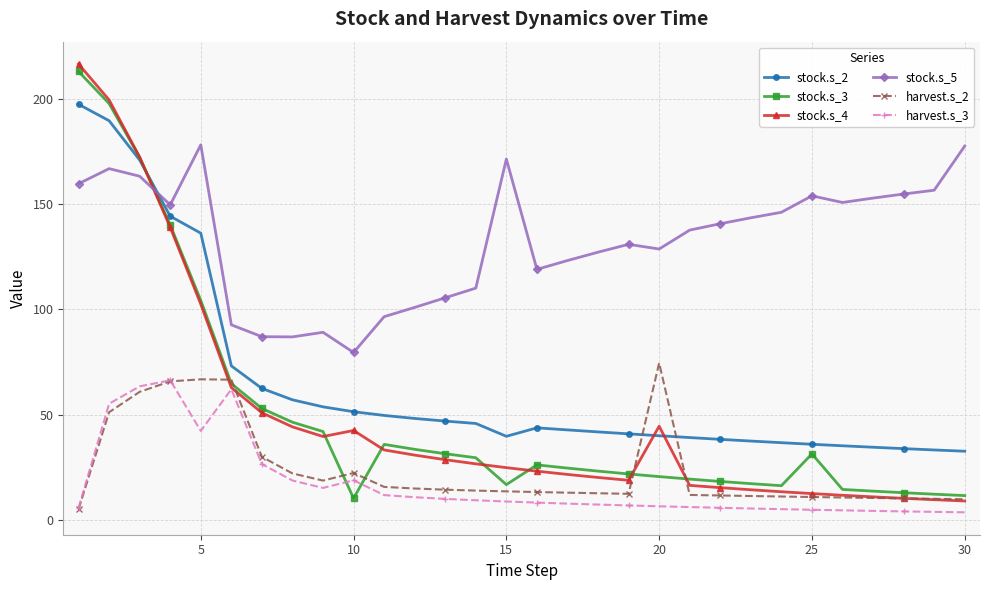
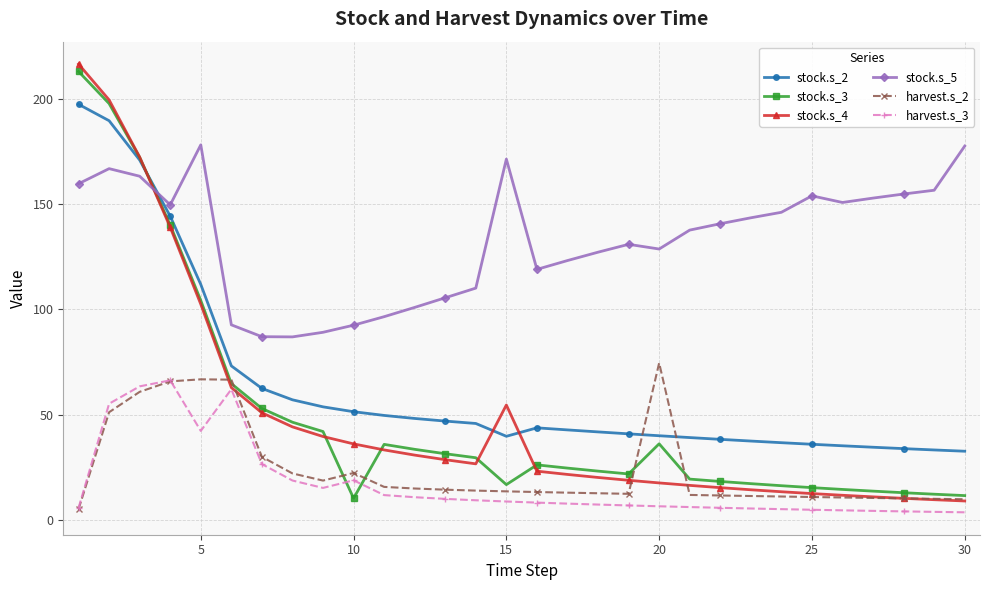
  {
    "stock.s_2": {
-     "5": 136,
+     "5": 112,
      "10": 51,
      "15": 40,
      "20": 40,
      "25": 36,
      "30": 33
    },
    "stock.s_3": {
      "5": 104,
      "10": 10,
      "15": 17,
-     "20": 21,
-     "25": 31,
+     "20": 36,
+     "25": 15,
      "30": 12
    },
    "stock.s_4": {
      "5": 102,
-     "10": 42,
-     "15": 25,
-     "20": 44,
+     "10": 36,
+     "15": 55,
+     "20": 18,
      "25": 13
    },
    "stock.s_5": {
      "5": 178,
-     "10": 80,
+     "10": 92,
      "15": 171,
      "20": 129,
      "25": 154,
      "30": 178
    },
    "harvest.s_2": {
      "5": 67,
      "10": 22,
      "15": 14,
      "20": 75,
      "25": 11
    },
    "harvest.s_3": {
      "5": 42,
      "10": 19,
      "15": 9,
      "20": 6,
      "25": 5,
      "30": 4
    }
  }
